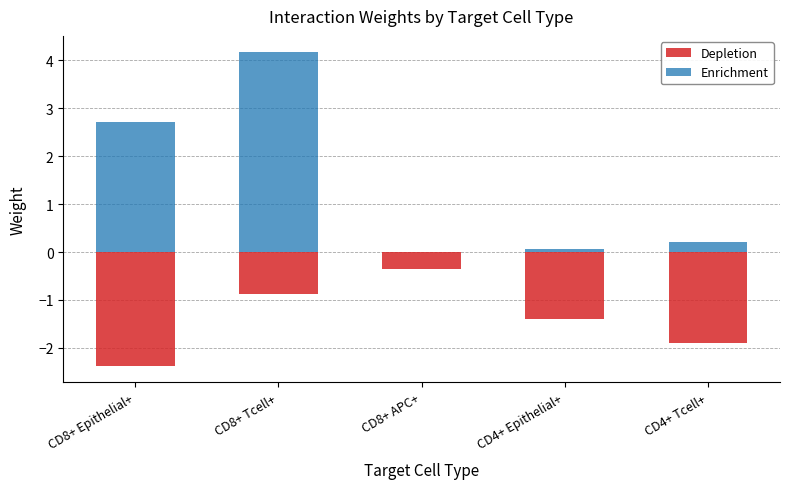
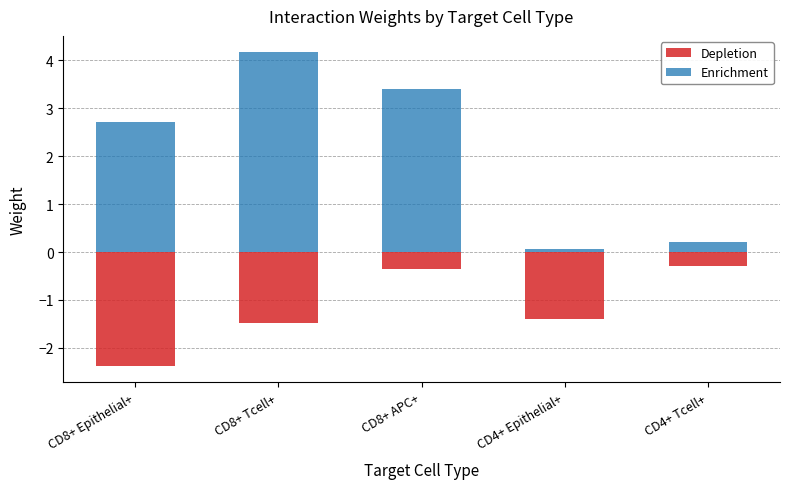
  {
    "Depletion": {
      "CD8+ Epithelial+": -2.4,
-     "CD8+ Tcell+": -0.9,
+     "CD8+ Tcell+": -1.5,
      "CD8+ APC+": -0.4,
      "CD4+ Epithelial+": -1.4,
-     "CD4+ Tcell+": -1.9
+     "CD4+ Tcell+": -0.3
    },
    "Enrichment": {
      "CD8+ Epithelial+": 2.7,
      "CD8+ Tcell+": 4.2,
-     "CD8+ APC+": 0.0,
+     "CD8+ APC+": 3.4,
      "CD4+ Epithelial+": 0.1,
      "CD4+ Tcell+": 0.2
    }
  }
